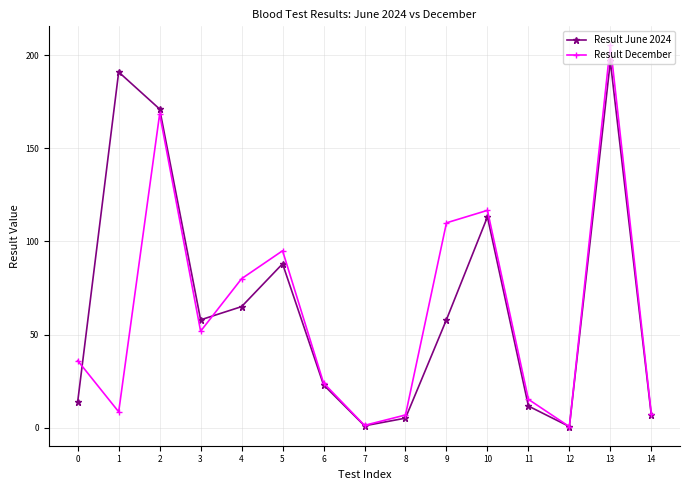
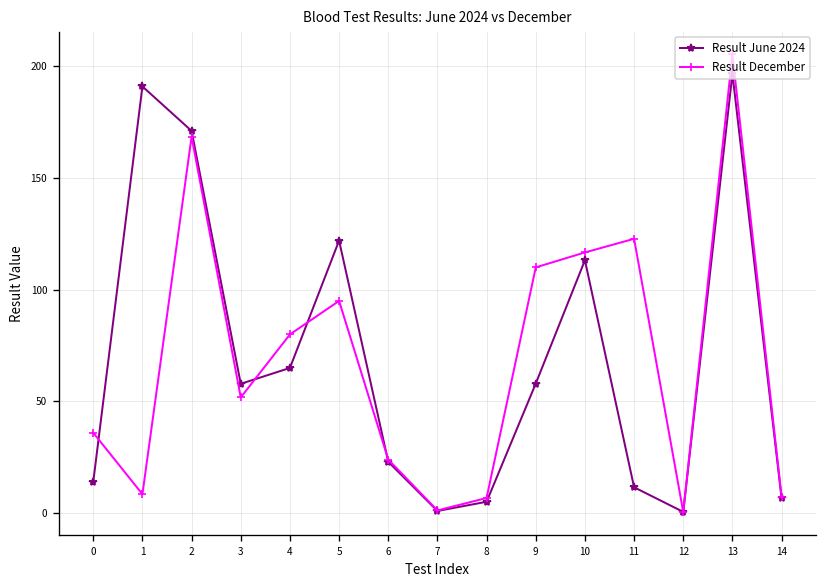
  {
    "Result June 2024": {
      "0": 14,
      "1": 191,
      "2": 171,
      "3": 58,
      "4": 65,
-     "5": 88,
+     "5": 122,
      "8": 5,
      "9": 58,
      "10": 113,
      "11": 12
    },
    "Result December": {
      "0": 36,
      "1": 9,
      "2": 169,
      "3": 52,
      "4": 80,
      "5": 95,
      "8": 7,
      "9": 110,
      "10": 117,
-     "11": 15
+     "11": 123
    }
  }
